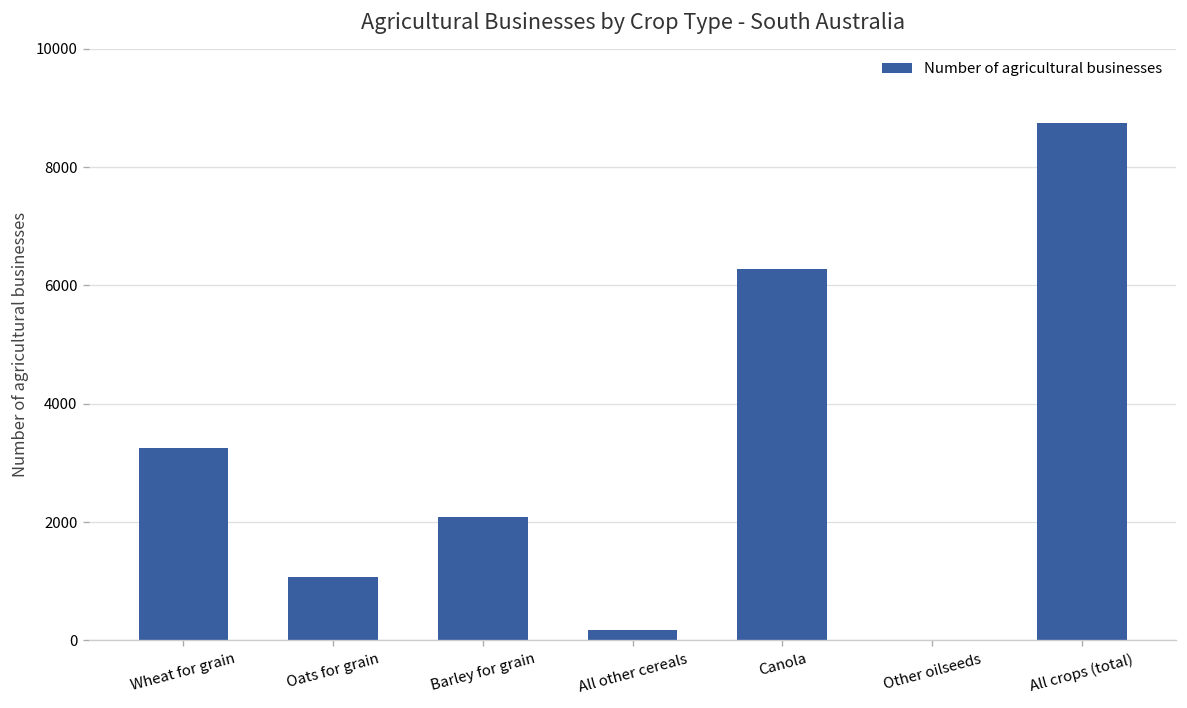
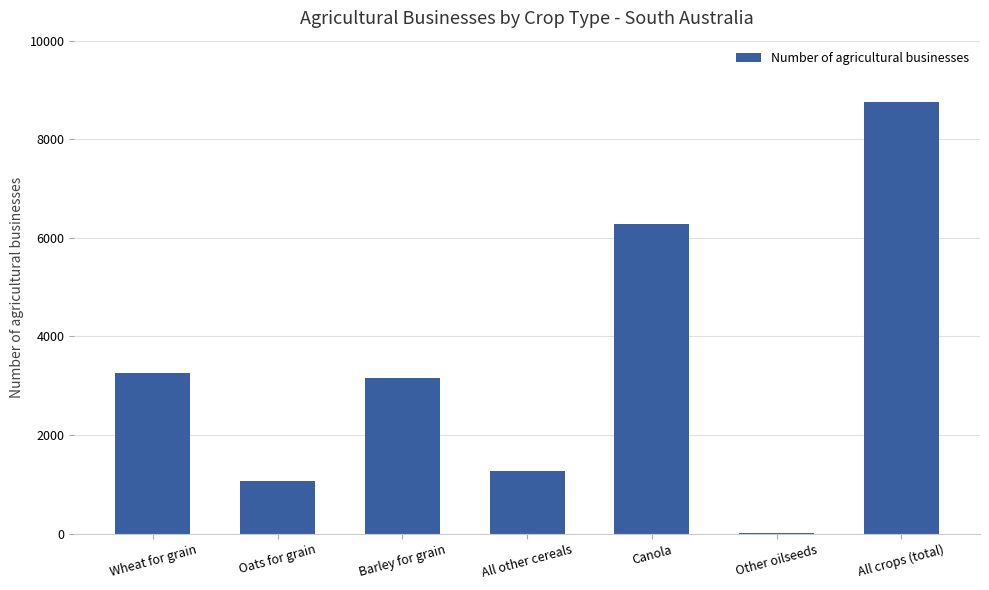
  {
    "Wheat for grain": 3300,
    "Oats for grain": 1100,
-   "Barley for grain": 2100,
-   "All other cereals": 200,
+   "Barley for grain": 3200,
+   "All other cereals": 1300,
    "Canola": 6300,
    "All crops (total)": 8700
  }
